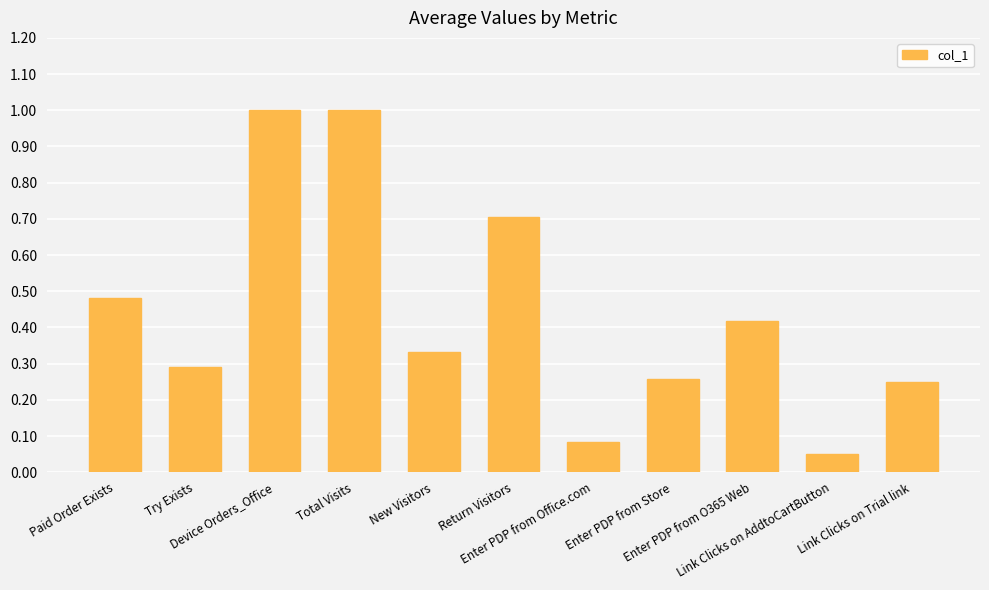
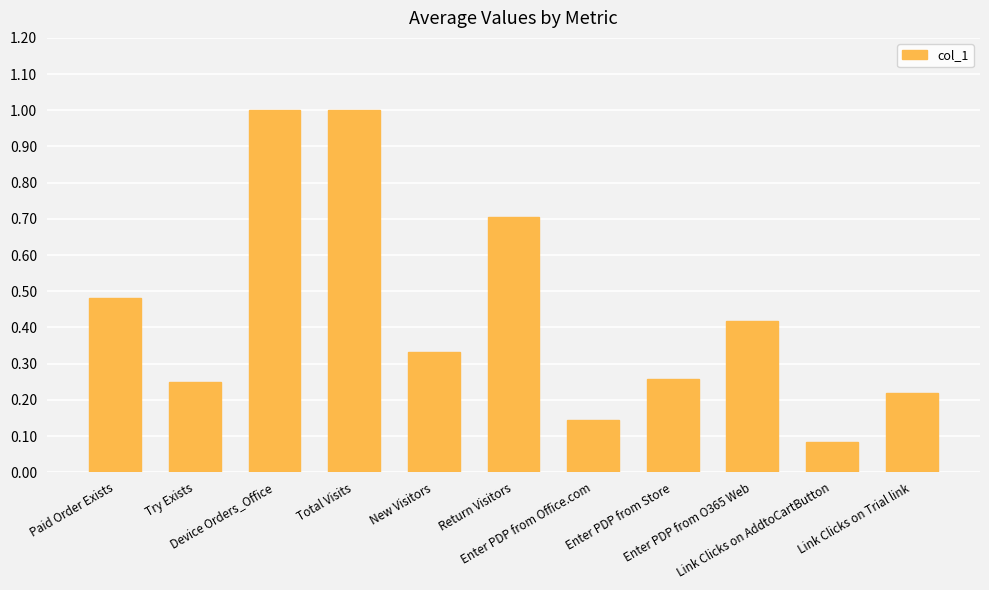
  {
    "Paid Order Exists": 0.48,
-   "Try Exists": 0.29,
+   "Try Exists": 0.25,
    "Device Orders_Office": 1.00,
    "Total Visits": 1.00,
    "New Visitors": 0.33,
    "Return Visitors": 0.70,
-   "Enter PDP from Office.com": 0.08,
+   "Enter PDP from Office.com": 0.15,
    "Enter PDP from Store": 0.26,
    "Enter PDP from O365 Web": 0.42,
-   "Link Clicks on AddtoCartButton": 0.05,
-   "Link Clicks on Trial link": 0.25
+   "Link Clicks on AddtoCartButton": 0.08,
+   "Link Clicks on Trial link": 0.22
  }
